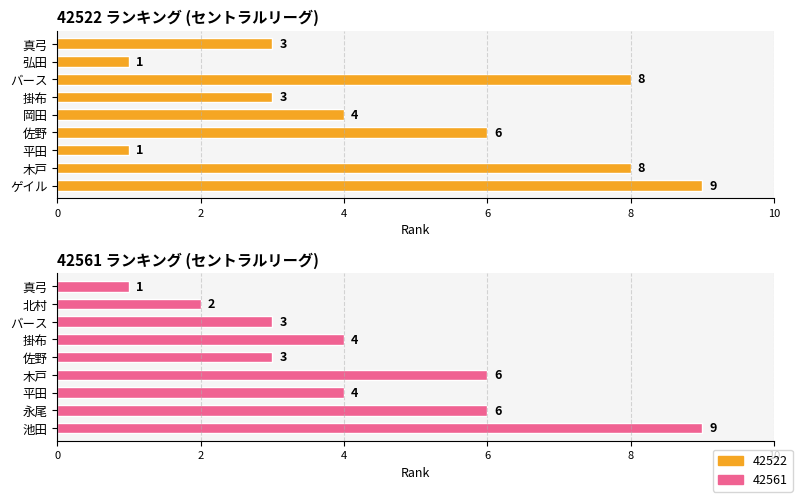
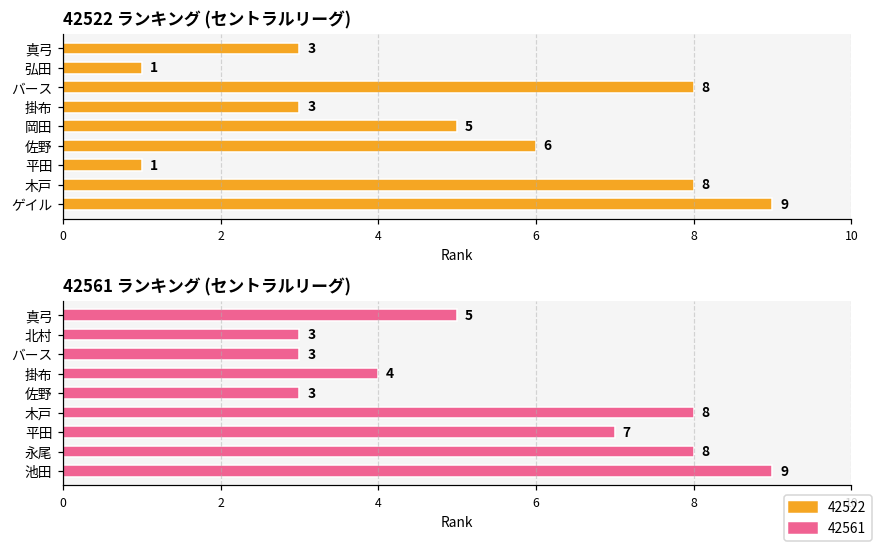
  {
    "42522 ランキング (セントラルリーグ)": {
      "真弓": 3,
      "弘田": 1,
      "バース": 8,
      "掛布": 3,
-     "岡田": 4,
+     "岡田": 5,
      "佐野": 6,
      "平田": 1,
      "木戸": 8,
      "ゲイル": 9
    },
    "42561 ランキング (セントラルリーグ)": {
-     "真弓": 1,
-     "北村": 2,
+     "真弓": 5,
+     "北村": 3,
      "バース": 3,
      "掛布": 4,
      "佐野": 3,
-     "木戸": 6,
-     "平田": 4,
-     "永尾": 6,
+     "木戸": 8,
+     "平田": 7,
+     "永尾": 8,
      "池田": 9
    }
  }
